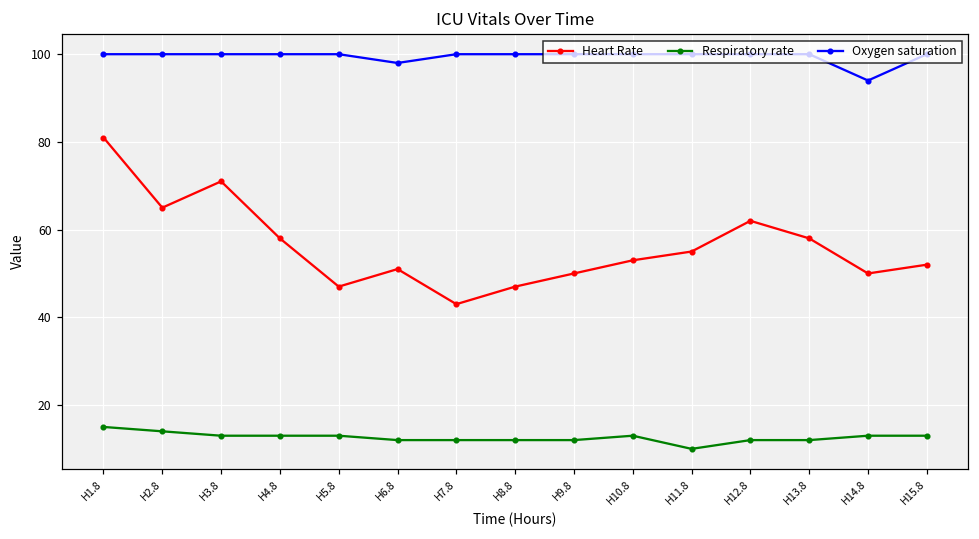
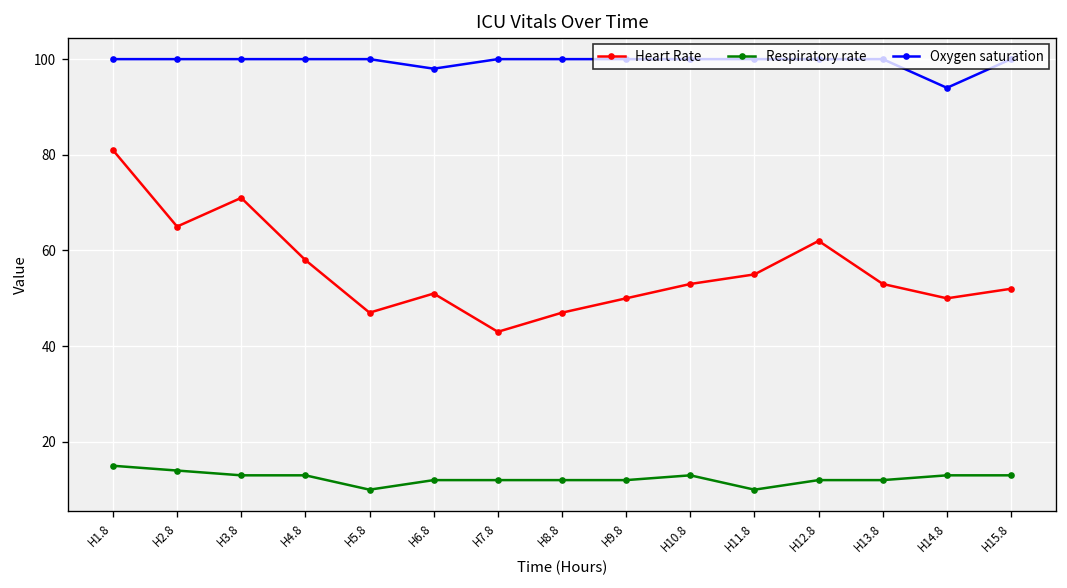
  {
    "Heart Rate": {
      "H1.8": 81,
      "H2.8": 65,
      "H3.8": 71,
      "H4.8": 58,
      "H5.8": 47,
      "H6.8": 51,
      "H7.8": 43,
      "H8.8": 47,
      "H9.8": 50,
      "H10.8": 53,
      "H11.8": 55,
      "H12.8": 62,
-     "H13.8": 58,
+     "H13.8": 53,
      "H14.8": 50,
      "H15.8": 52
    },
    "Respiratory rate": {
      "H1.8": 15,
      "H2.8": 14,
      "H3.8": 13,
      "H4.8": 13,
-     "H5.8": 13,
+     "H5.8": 10,
      "H6.8": 12,
      "H7.8": 12,
      "H8.8": 12,
      "H9.8": 12,
      "H10.8": 13,
      "H11.8": 10,
      "H12.8": 12,
      "H13.8": 12,
      "H14.8": 13,
      "H15.8": 13
    },
    "Oxygen saturation": {
      "H1.8": 100,
      "H2.8": 100,
      "H3.8": 100,
      "H4.8": 100,
      "H5.8": 100,
      "H6.8": 98,
      "H7.8": 100,
      "H8.8": 100,
      "H14.8": 94
    }
  }
